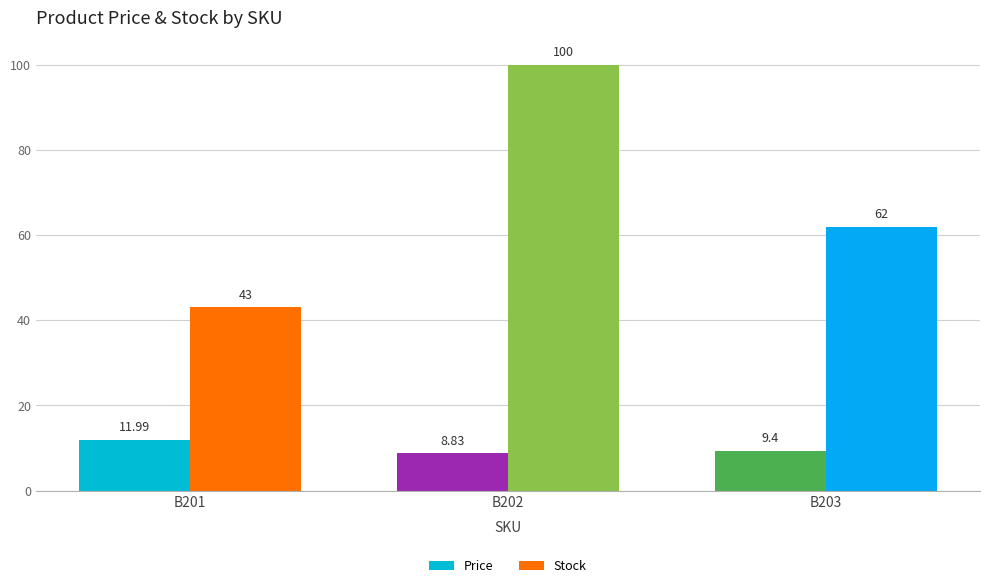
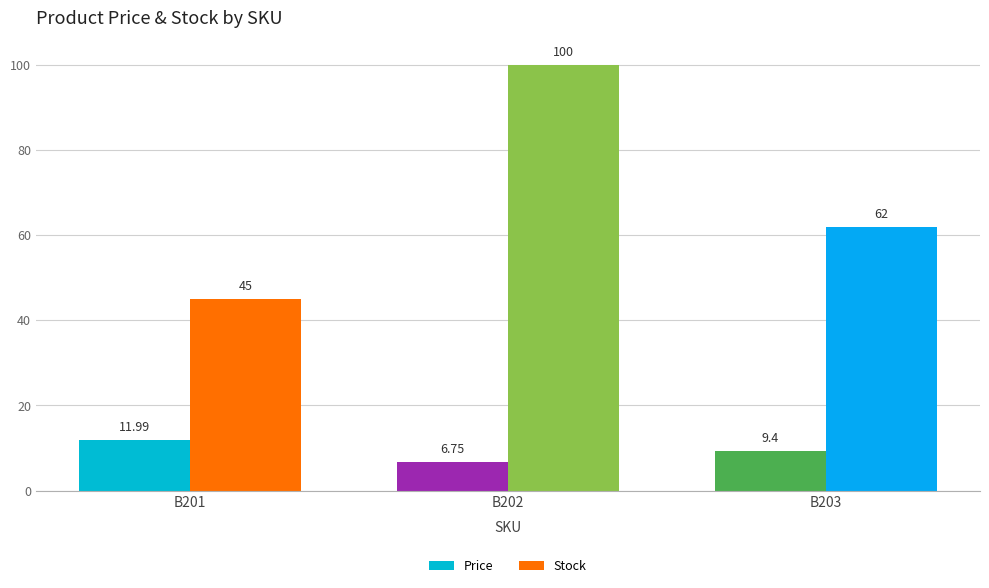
  {
    "Price": {
      "B201": 11.99,
-     "B202": 8.83,
+     "B202": 6.75,
      "B203": 9.4
    },
    "Stock": {
-     "B201": 43,
+     "B201": 45,
      "B202": 100,
      "B203": 62
    }
  }
